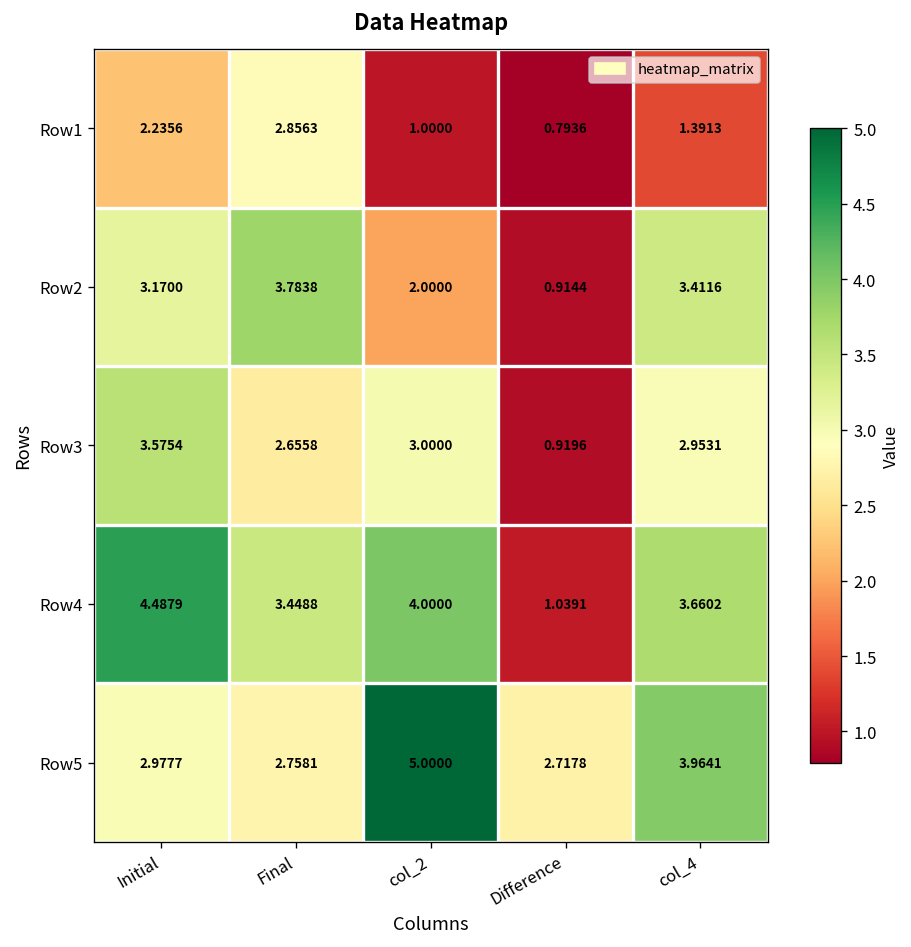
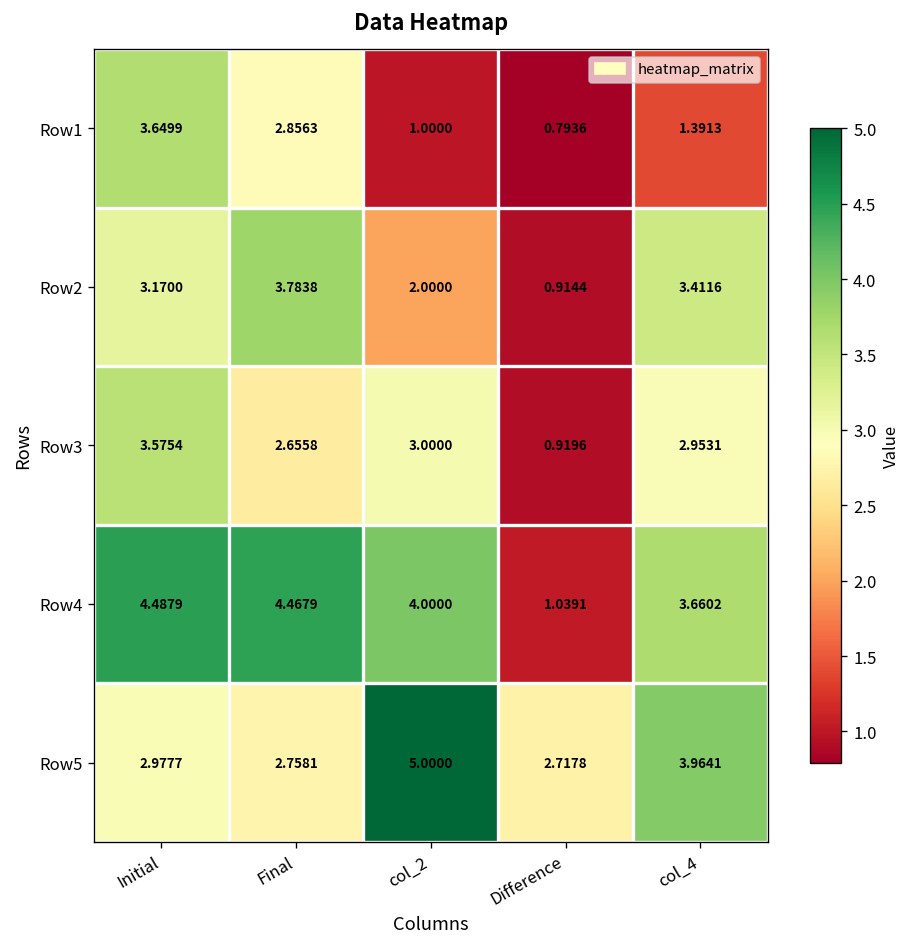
  {
    "Row1": {
-     "Initial": 2.2356,
+     "Initial": 3.6499,
      "Final": 2.8563,
      "col_2": 1.0000,
      "Difference": 0.7936,
      "col_4": 1.3913
    },
    "Row2": {
      "Initial": 3.1700,
      "Final": 3.7838,
      "col_2": 2.0000,
      "Difference": 0.9144,
      "col_4": 3.4116
    },
    "Row3": {
      "Initial": 3.5754,
      "Final": 2.6558,
      "col_2": 3.0000,
      "Difference": 0.9196,
      "col_4": 2.9531
    },
    "Row4": {
      "Initial": 4.4879,
-     "Final": 3.4488,
+     "Final": 4.4679,
      "col_2": 4.0000,
      "Difference": 1.0391,
      "col_4": 3.6602
    },
    "Row5": {
      "Initial": 2.9777,
      "Final": 2.7581,
      "col_2": 5.0000,
      "Difference": 2.7178,
      "col_4": 3.9641
    }
  }
